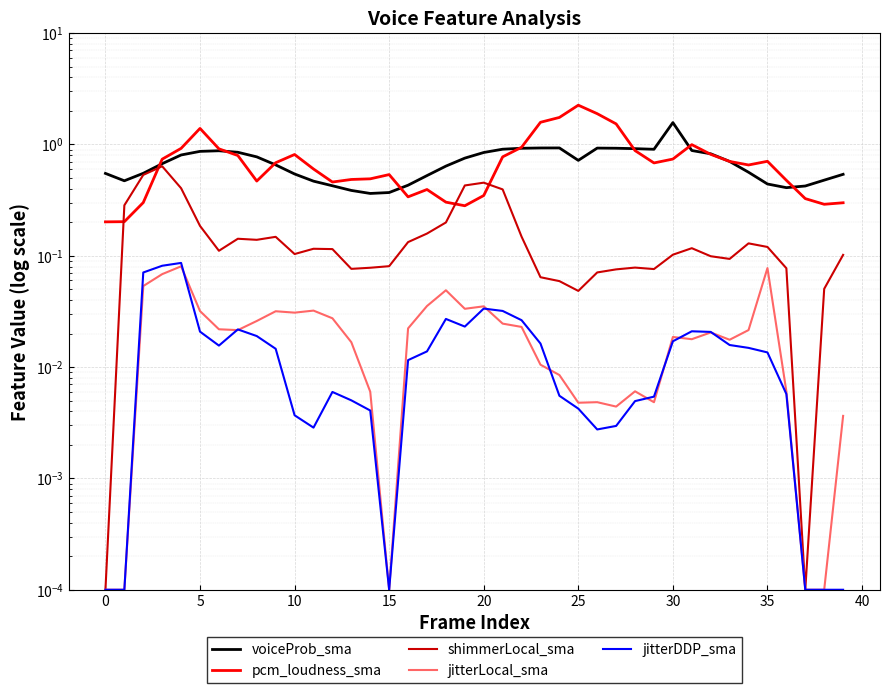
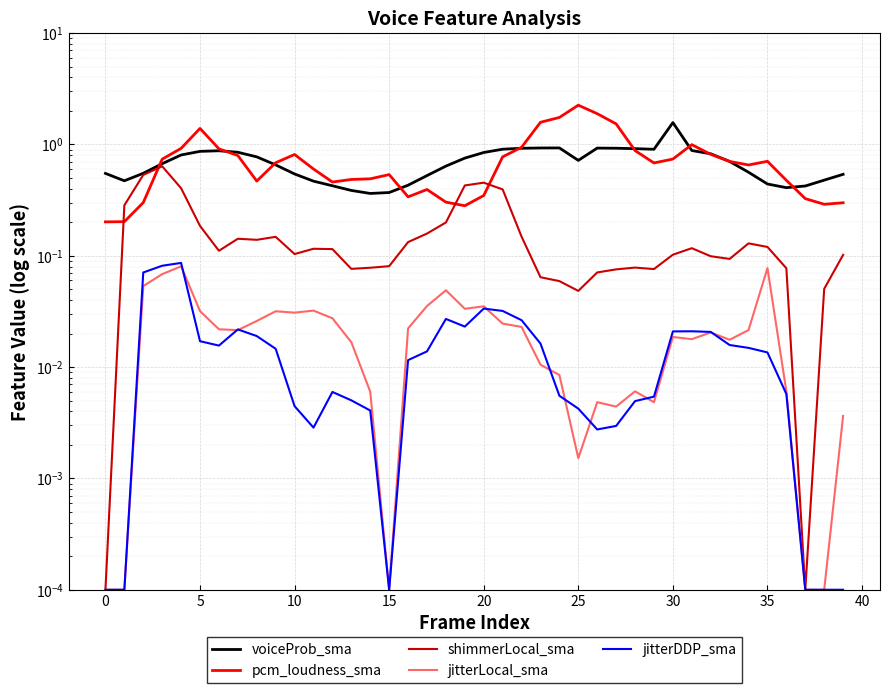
  {
    "voiceProb_sma": {
      "0": 0.5,
      "5": 0.9,
      "10": 0.5,
      "15": 0.37,
      "20": 0.8,
      "25": 0.7,
      "30": 1.6,
      "35": 0.44
    },
    "jitterLocal_sma": {
      "5": 0.032,
      "10": 0.031,
-     "25": 0.0048,
+     "25": 0.0015,
      "30": 0.019,
      "35": 0.08
    },
    "jitterDDP_sma": {
-     "5": 0.021,
-     "10": 0.0037,
+     "5": 0.017,
+     "10": 0.0045,
      "25": 0.0042,
-     "30": 0.017,
+     "30": 0.021,
      "35": 0.014
    }
  }
